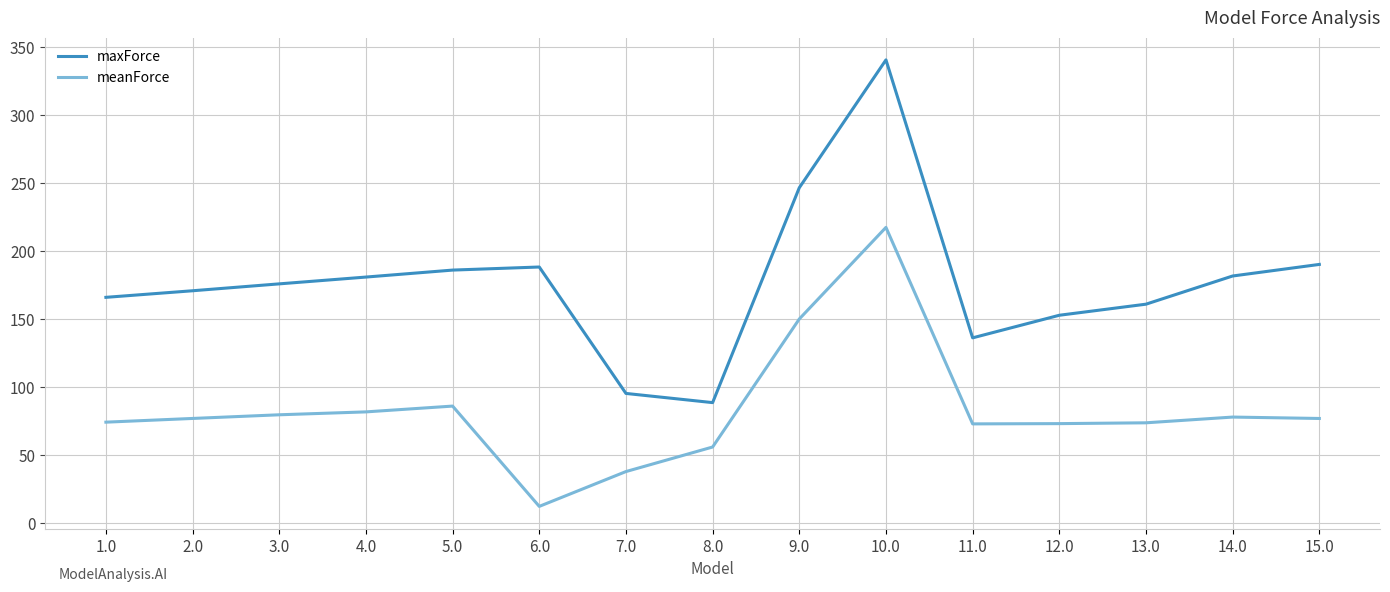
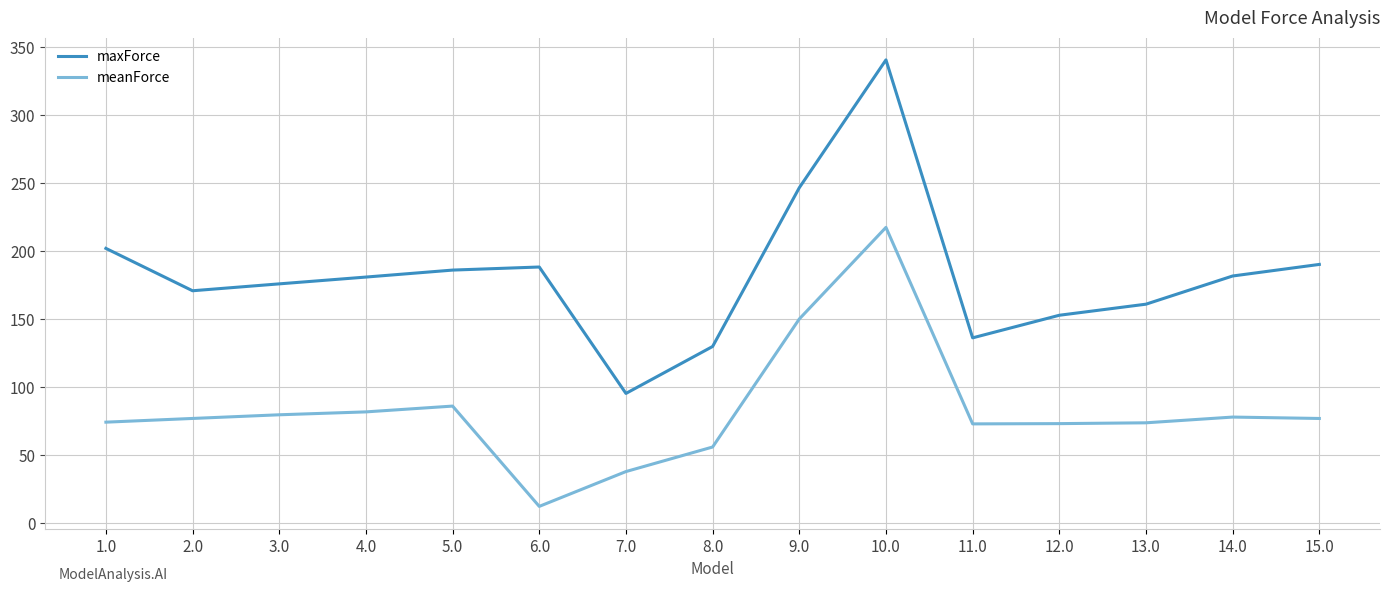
  {
    "maxForce": {
-     "1.0": 166,
+     "1.0": 202,
      "2.0": 171,
      "3.0": 176,
      "4.0": 181,
      "5.0": 186,
      "6.0": 188,
      "7.0": 95,
-     "8.0": 89,
+     "8.0": 130,
      "9.0": 246,
      "10.0": 340,
      "11.0": 136,
      "12.0": 153,
      "13.0": 161,
      "14.0": 182,
      "15.0": 190
    },
    "meanForce": {
      "1.0": 74,
      "2.0": 77,
      "3.0": 80,
      "4.0": 82,
      "5.0": 86,
      "6.0": 12,
      "7.0": 38,
      "8.0": 56,
      "9.0": 150,
      "10.0": 217,
      "11.0": 73,
      "12.0": 73,
      "13.0": 74,
      "14.0": 78,
      "15.0": 77
    }
  }
